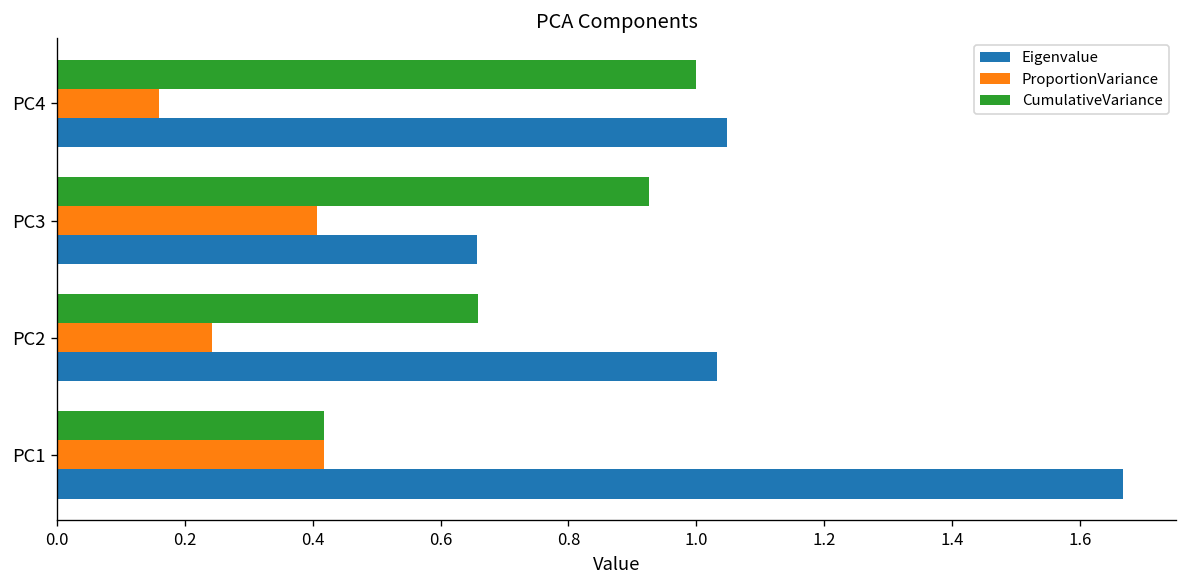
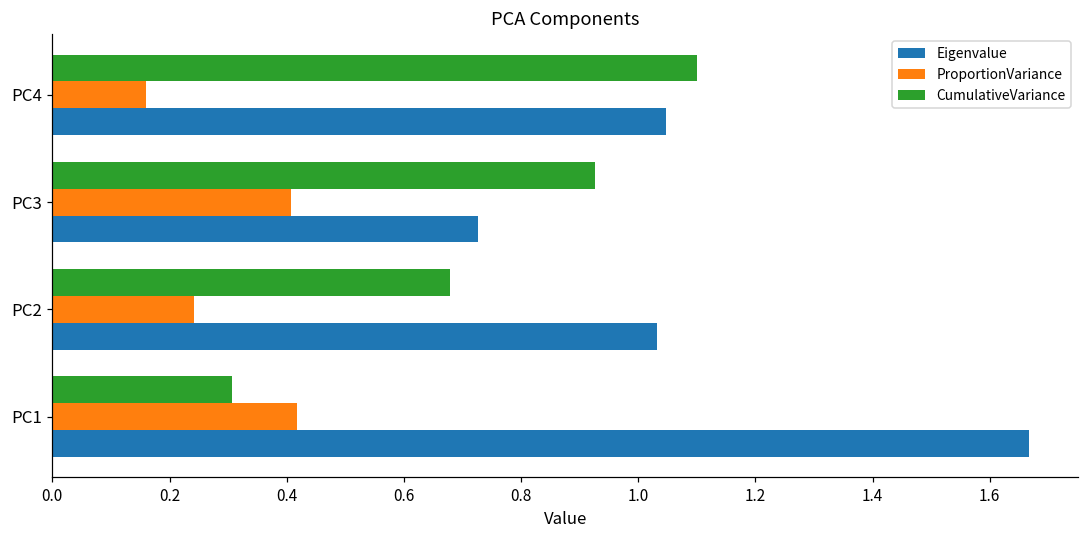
  {
    "Eigenvalue": {
      "PC4": 1.05,
-     "PC3": 0.66,
+     "PC3": 0.73,
      "PC2": 1.03,
      "PC1": 1.67
    },
    "ProportionVariance": {
      "PC4": 0.16,
      "PC3": 0.41,
      "PC2": 0.24,
      "PC1": 0.42
    },
    "CumulativeVariance": {
-     "PC4": 1.0,
+     "PC4": 1.1,
      "PC3": 0.93,
-     "PC2": 0.66,
-     "PC1": 0.42
+     "PC2": 0.68,
+     "PC1": 0.31
    }
  }
